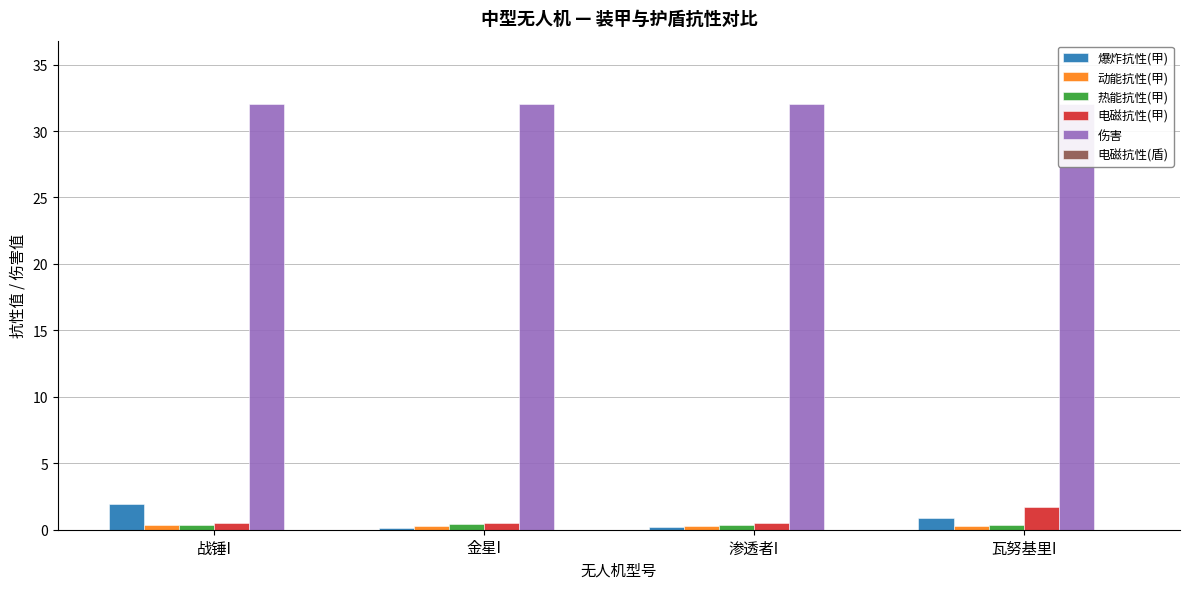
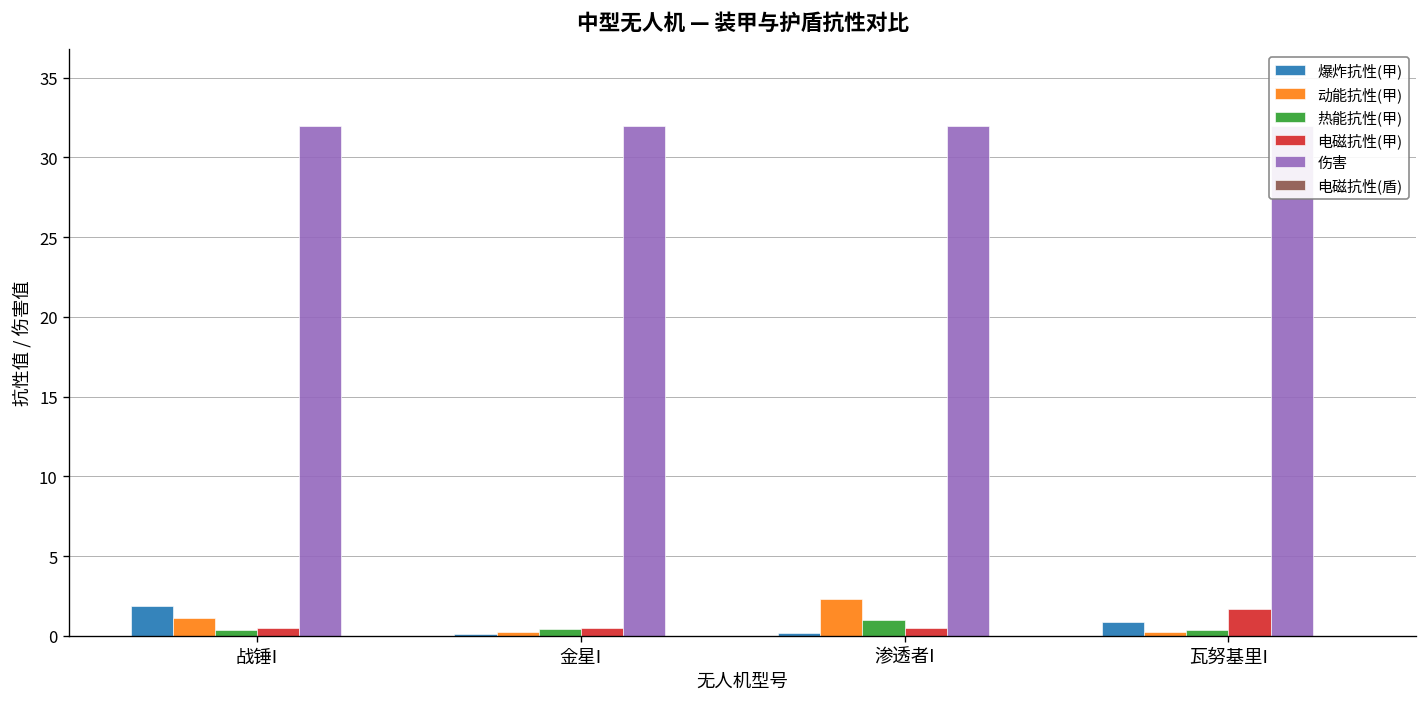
  {
    "爆炸抗性(甲)": {
      "战锤I": 1.9,
      "渗透者I": 0.2,
      "瓦努基里I": 0.9
    },
    "动能抗性(甲)": {
-     "战锤I": 0.4,
+     "战锤I": 1.1,
      "金星I": 0.3,
-     "渗透者I": 0.3,
+     "渗透者I": 2.3,
      "瓦努基里I": 0.3
    },
    "热能抗性(甲)": {
      "战锤I": 0.4,
      "金星I": 0.5,
-     "渗透者I": 0.4,
+     "渗透者I": 1.0,
      "瓦努基里I": 0.4
    },
    "电磁抗性(甲)": {
      "战锤I": 0.5,
      "金星I": 0.5,
      "渗透者I": 0.5,
      "瓦努基里I": 1.7
    },
    "伤害": {
      "战锤I": 32.0,
      "金星I": 32.0,
      "渗透者I": 32.0
    },
    "电磁抗性(盾)": {
      "战锤I": 0.0,
      "金星I": 0.0,
      "渗透者I": 0.0,
      "瓦努基里I": 0.0
    }
  }
